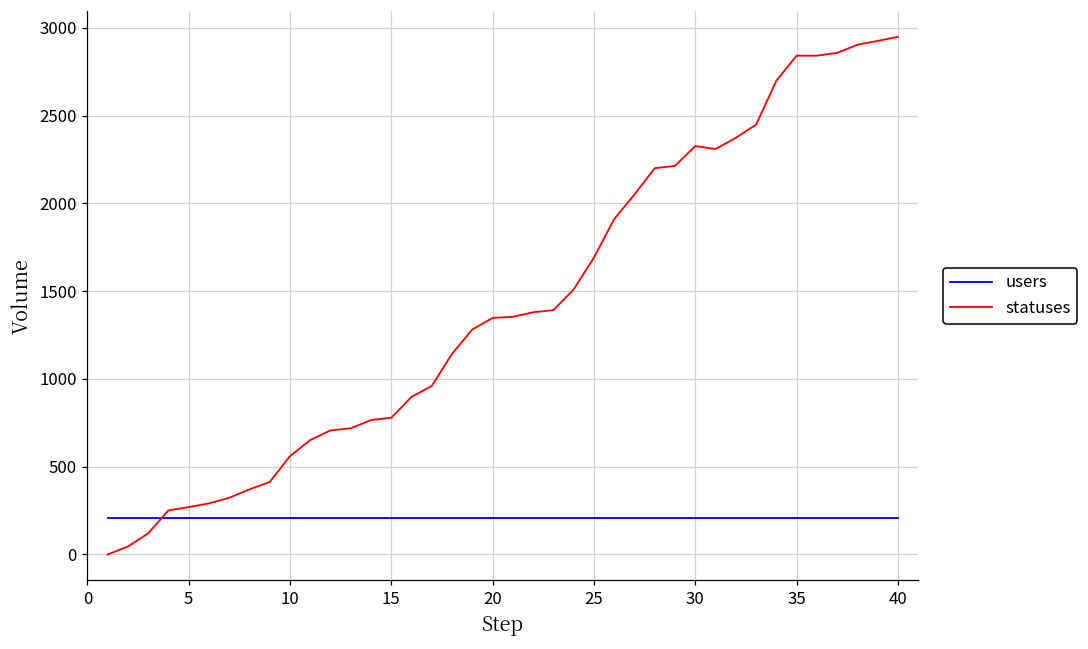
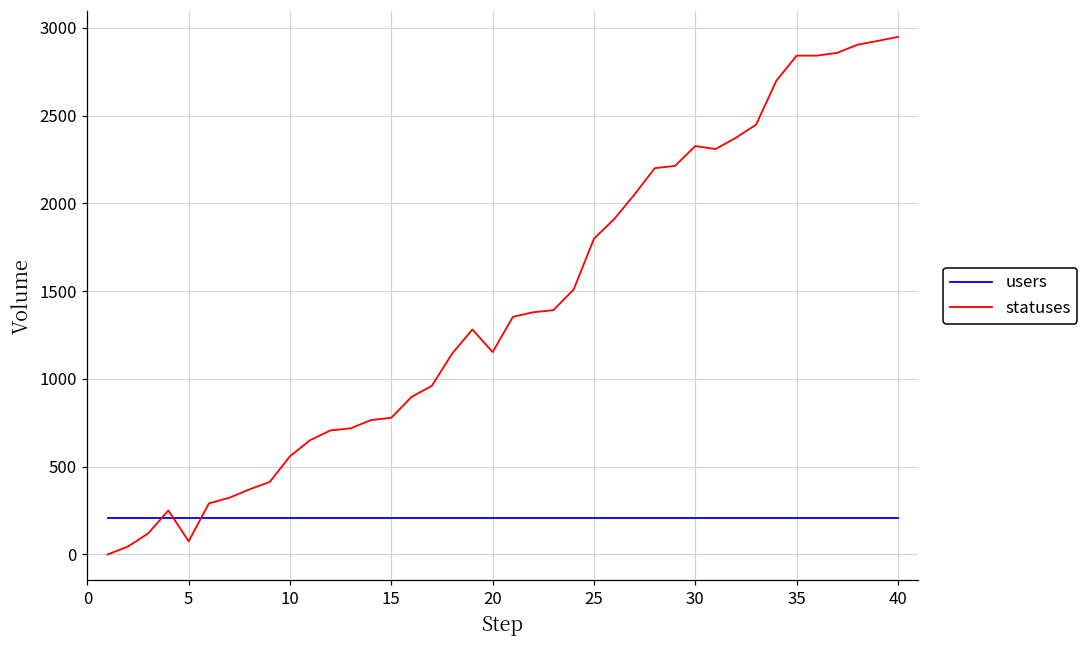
  {
    "users": {
      "5": 210,
      "10": 210,
      "15": 210,
      "20": 210,
      "25": 210,
      "30": 210,
      "35": 210,
      "40": 210
    },
    "statuses": {
-     "5": 270,
+     "5": 80,
      "10": 560,
      "15": 780,
-     "20": 1350,
-     "25": 1690,
+     "20": 1150,
+     "25": 1800,
      "30": 2330,
      "35": 2840,
      "40": 2950
    }
  }
